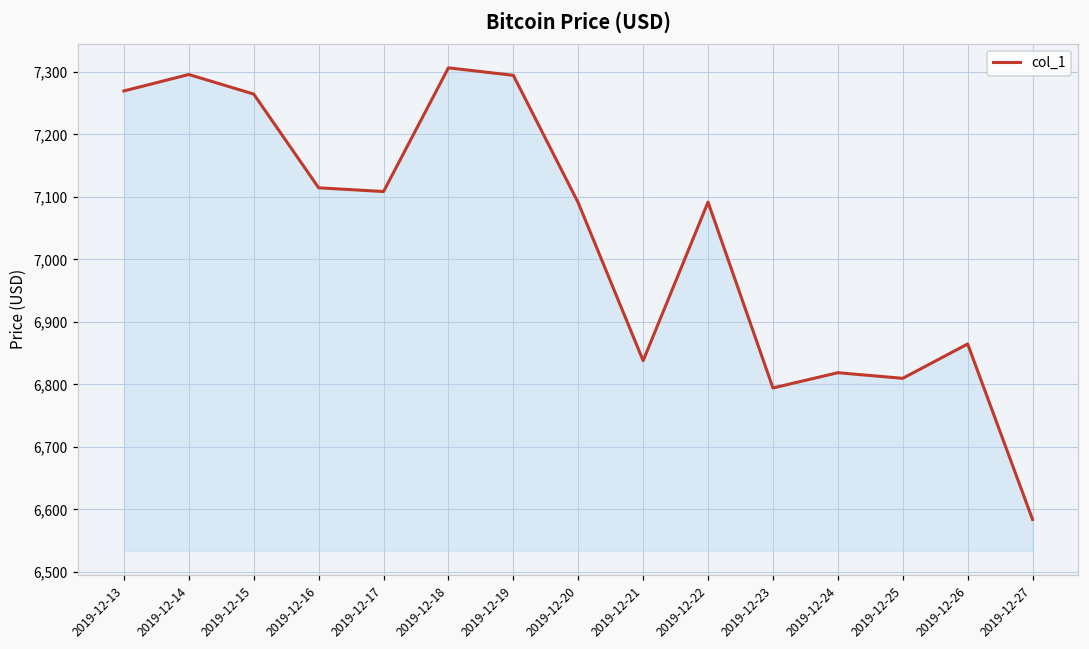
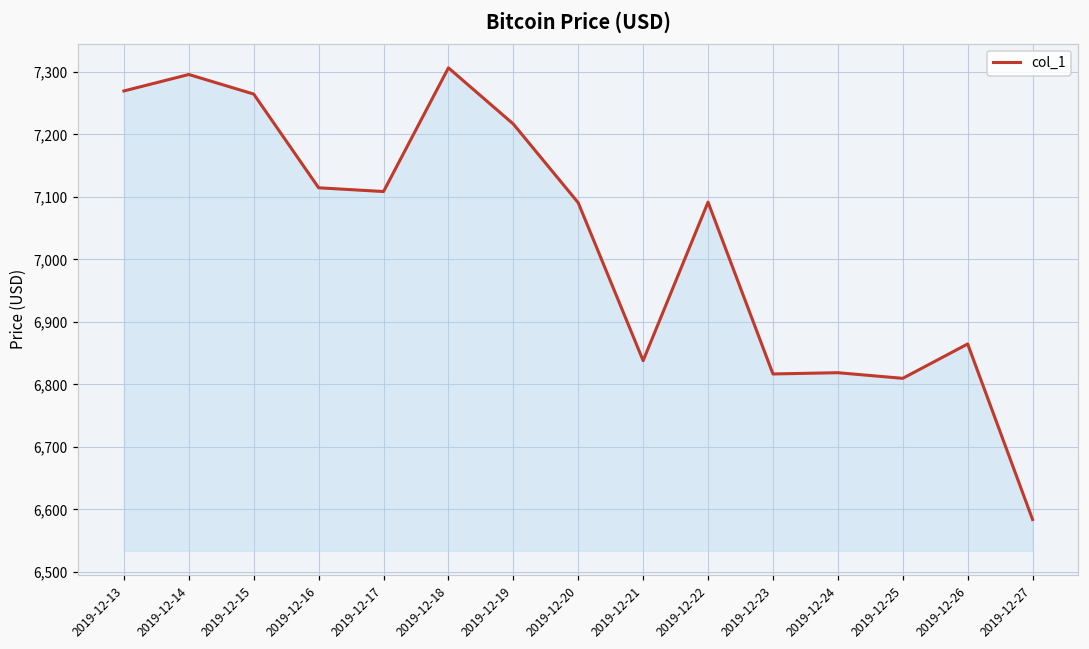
  {
    "2019-12-13": "7,270",
    "2019-12-14": "7,300",
    "2019-12-15": "7,260",
    "2019-12-16": "7,110",
    "2019-12-17": "7,110",
    "2019-12-18": "7,310",
-   "2019-12-19": "7,290",
+   "2019-12-19": "7,220",
    "2019-12-20": "7,090",
    "2019-12-21": "6,840",
    "2019-12-22": "7,090",
-   "2019-12-23": "6,790",
+   "2019-12-23": "6,820",
    "2019-12-24": "6,820",
    "2019-12-25": "6,810",
    "2019-12-26": "6,860",
    "2019-12-27": "6,580"
  }
